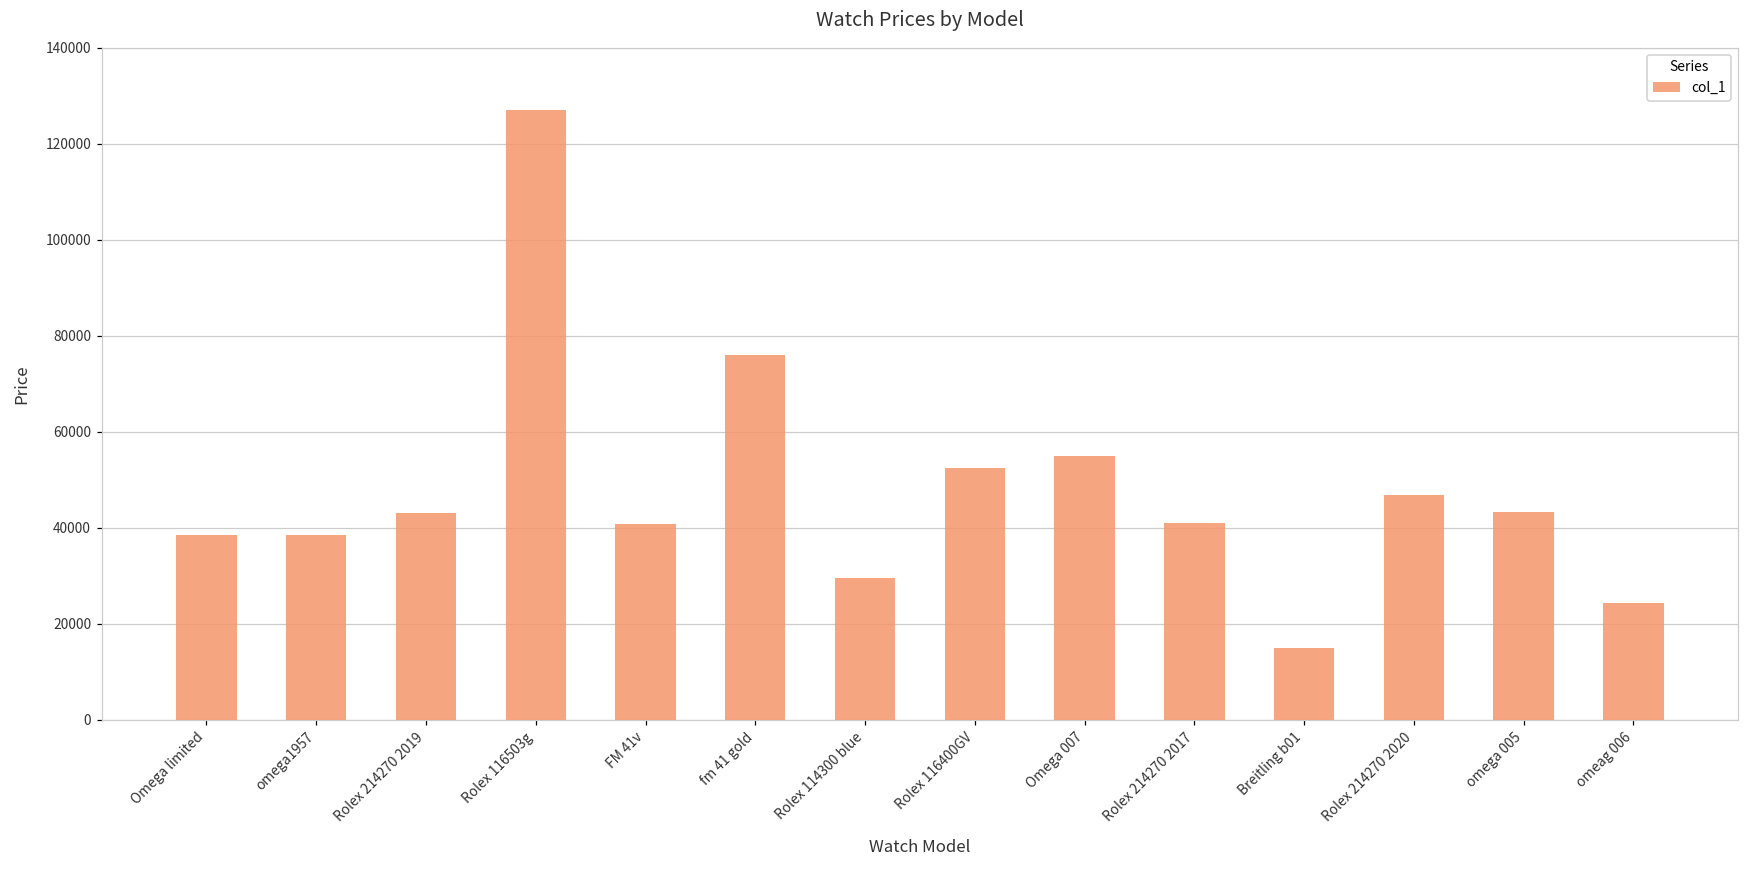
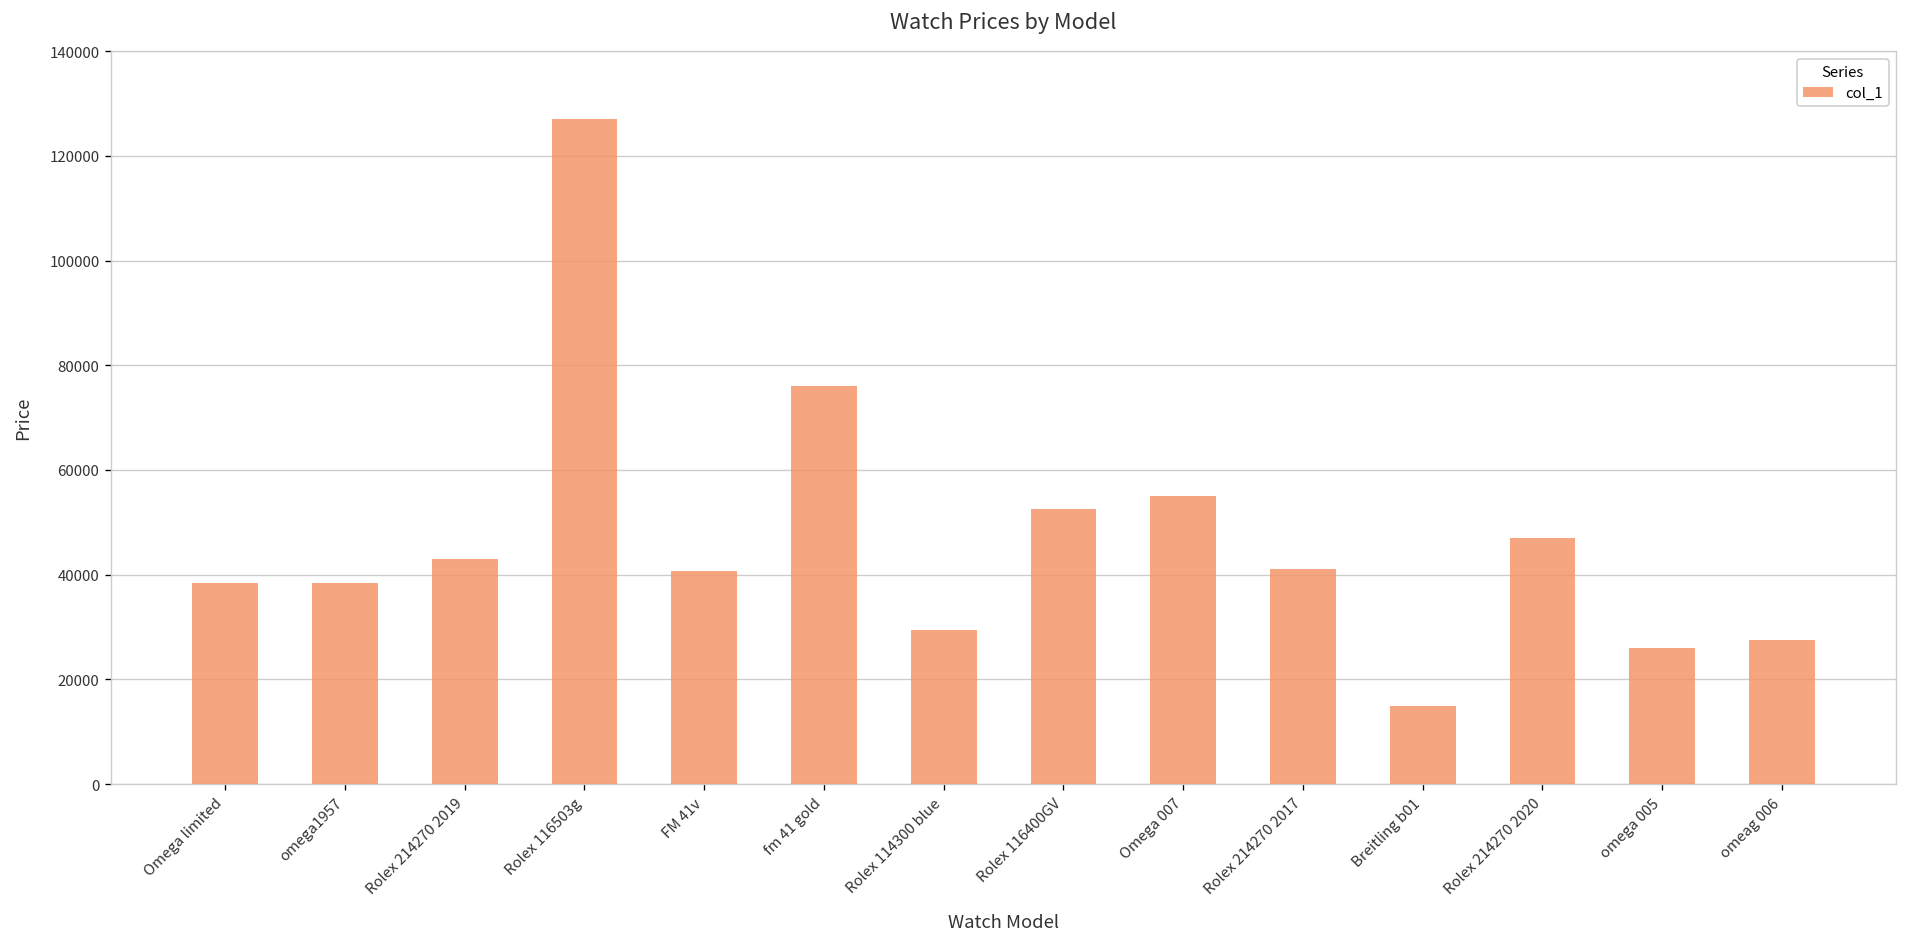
  {
    "Omega limited": 39000,
    "omega1957": 39000,
    "Rolex 214270 2019": 43000,
    "Rolex 116503g": 127000,
    "FM 41v": 41000,
    "fm 41 gold": 76000,
    "Rolex 114300 blue": 29000,
    "Rolex 116400GV": 53000,
    "Omega 007": 55000,
    "Rolex 214270 2017": 41000,
    "Breitling b01": 15000,
    "Rolex 214270 2020": 47000,
-   "omega 005": 43000,
-   "omeag 006": 24000
+   "omega 005": 26000,
+   "omeag 006": 28000
  }
